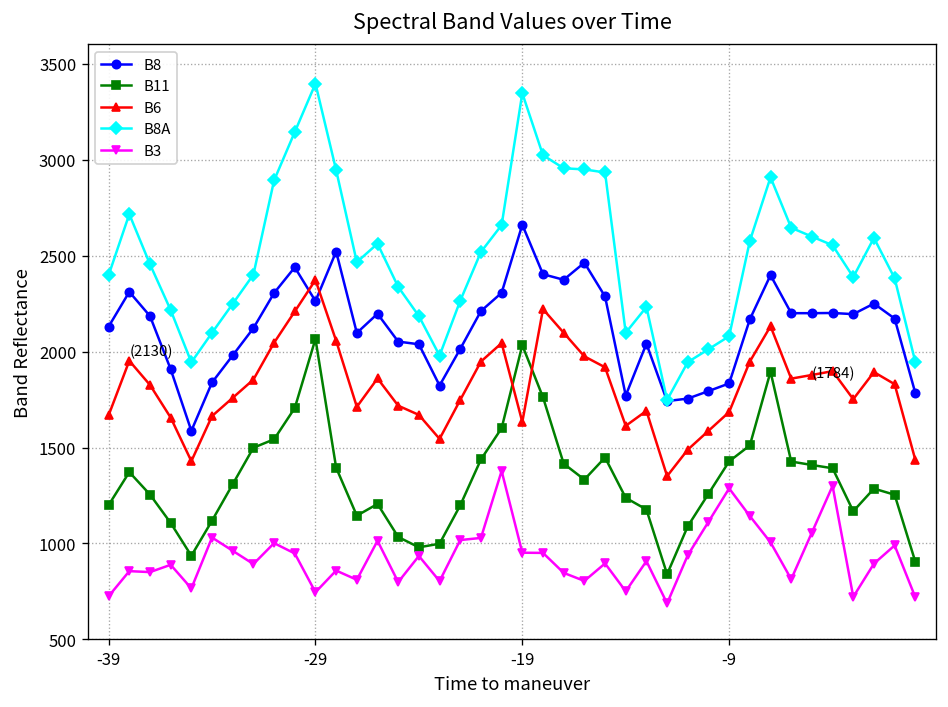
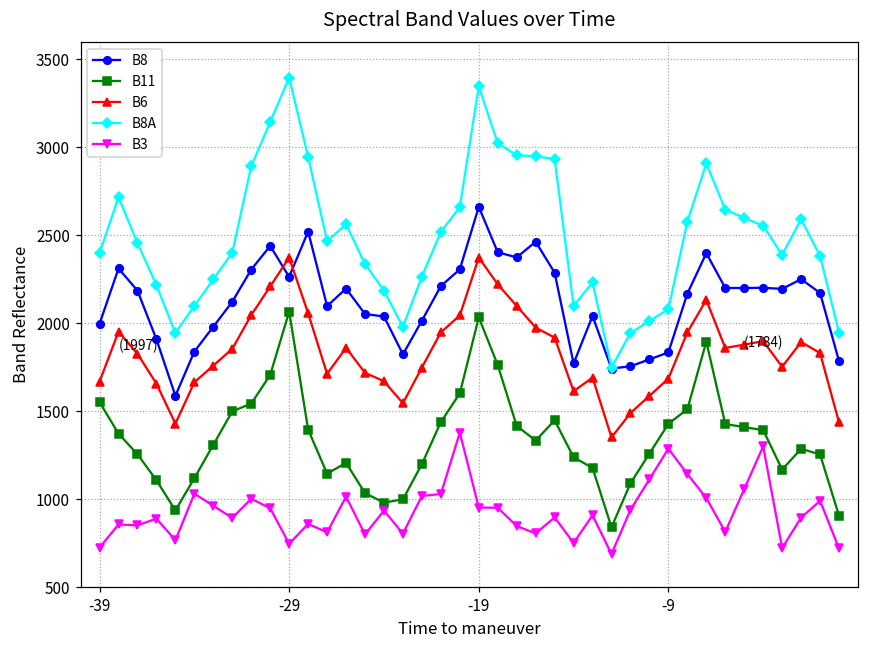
  {
    "B8": {
-     "-39": "(2130)"
+     "-39": "(1997)"
    },
    "B11": {
-     "-39": "1200",
+     "-39": "1550",
      "-29": "2070",
      "-19": "2030",
      "-9": "1430"
    },
    "B6": {
      "-39": "1670",
      "-29": "2370",
-     "-19": "1630",
+     "-19": "2370",
      "-9": "1690"
    },
    "B8A": {
      "-39": "2400",
      "-29": "3400",
      "-19": "3350",
      "-9": "2080"
    },
    "B3": {
      "-39": "730",
      "-29": "750",
      "-19": "950",
      "-9": "1290"
    }
  }
